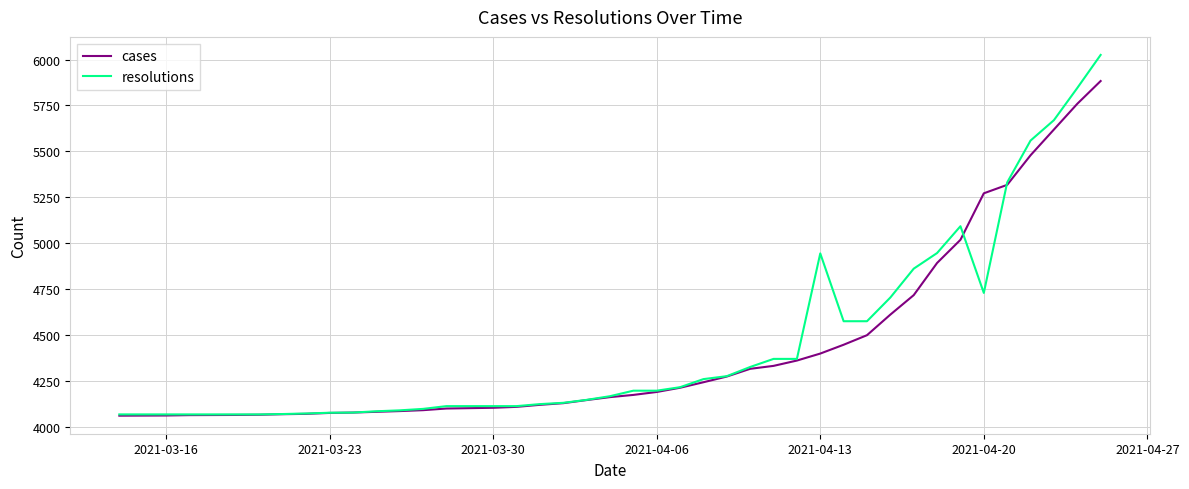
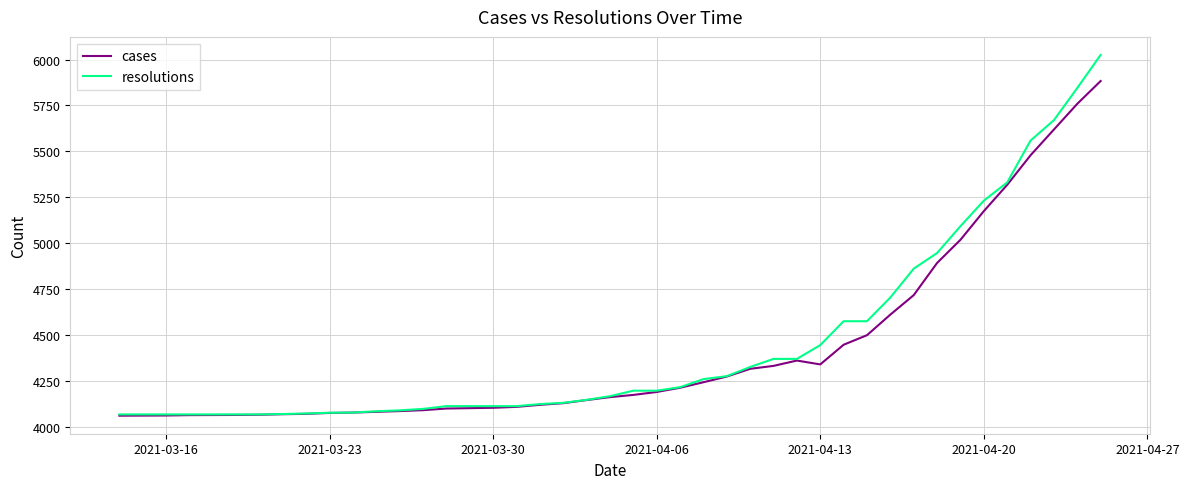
  {
    "cases": {
-     "2021-04-13": 4400,
-     "2021-04-20": 5270
+     "2021-04-13": 4340,
+     "2021-04-20": 5180
    },
    "resolutions": {
-     "2021-04-13": 4950,
-     "2021-04-20": 4730
+     "2021-04-13": 4450,
+     "2021-04-20": 5230
    }
  }
